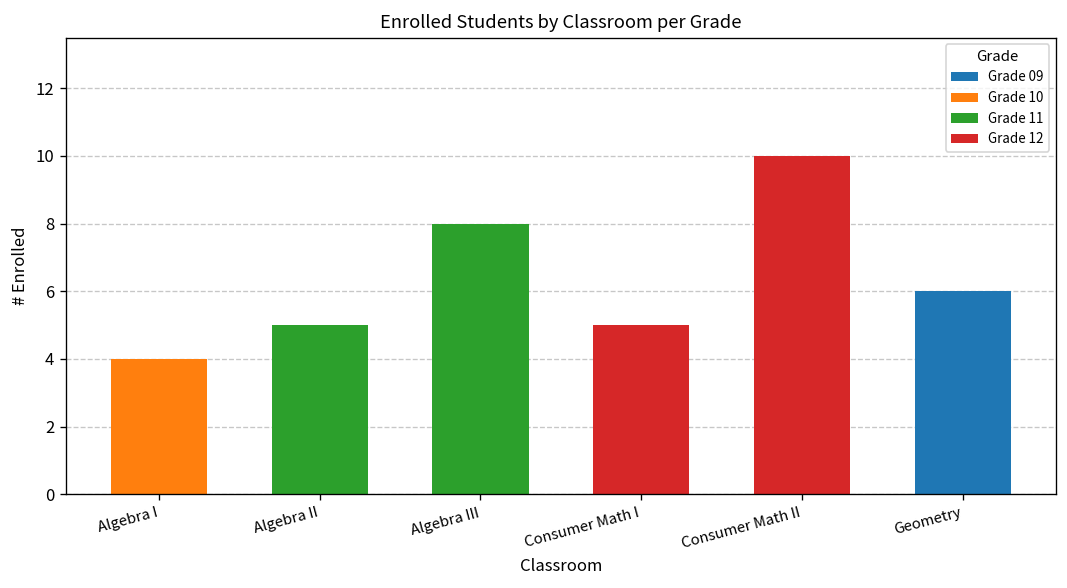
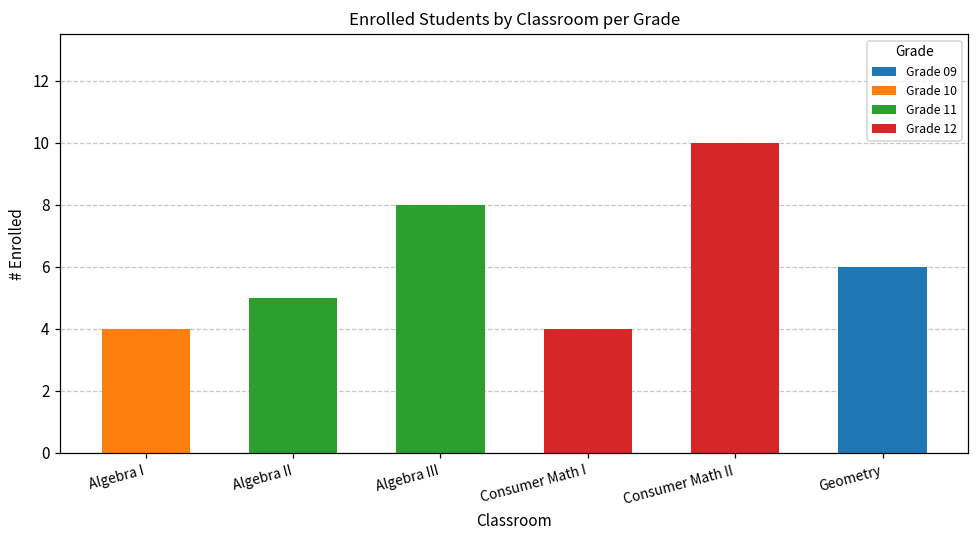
  {
    "Grade 09": {
      "Algebra I": 0,
      "Algebra II": 0,
      "Algebra III": 0,
      "Consumer Math I": 0,
      "Consumer Math II": 0,
      "Geometry": 6
    },
    "Grade 12": {
-     "Consumer Math I": 5
+     "Consumer Math I": 4
    }
  }
